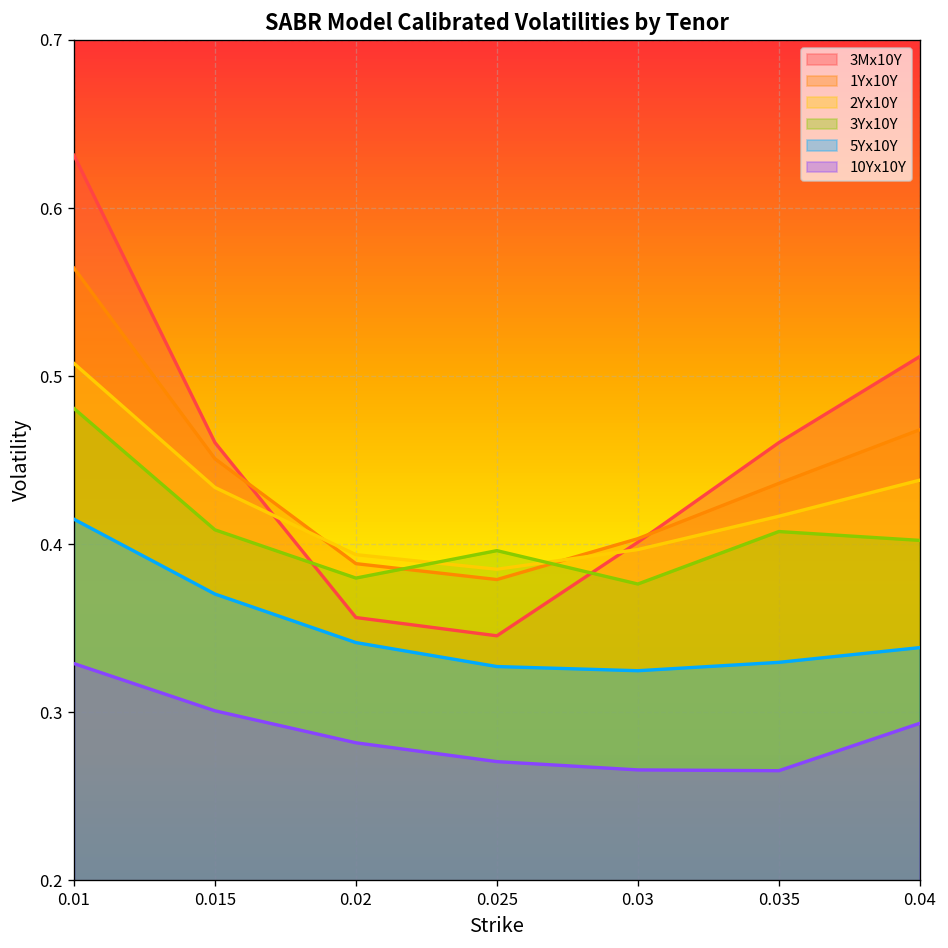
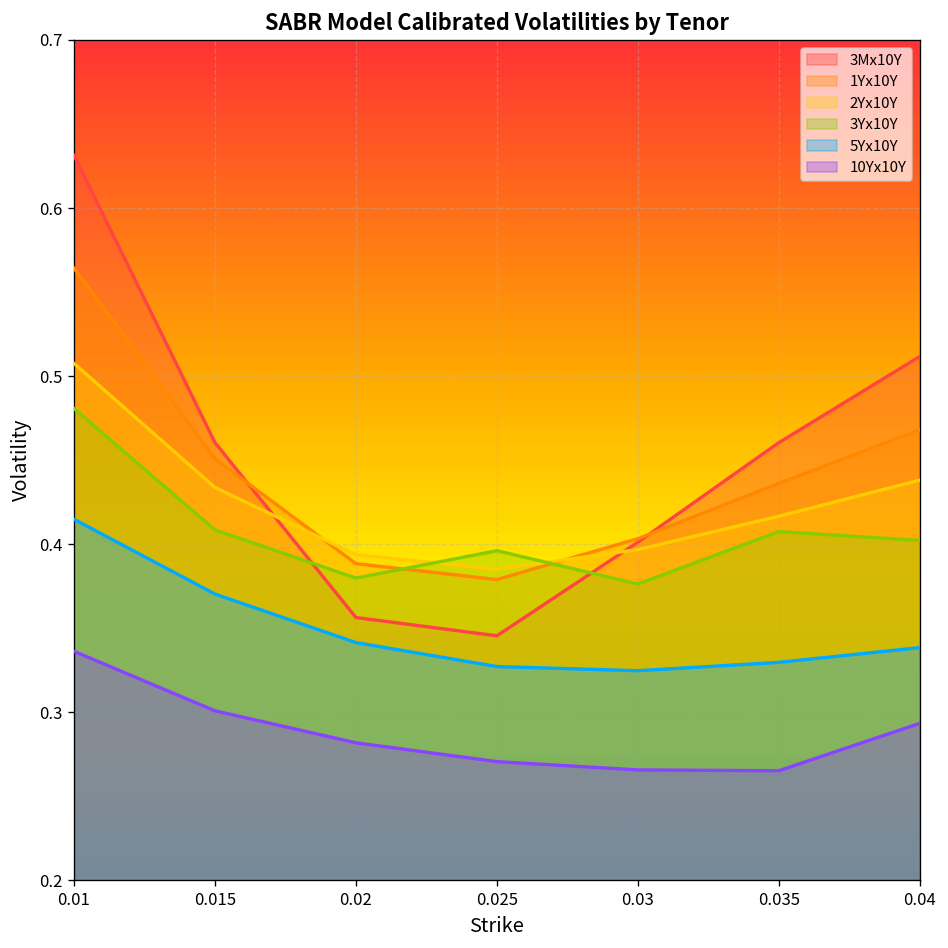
  {
    "3Yx10Y": {
      "0.01": 0.481,
      "0.015": 0.409,
      "0.02": 0.380,
      "0.025": 0.396,
      "0.03": 0.376,
      "0.035": 0.408,
      "0.04": 0.402
    },
    "5Yx10Y": {
      "0.01": 0.415,
      "0.015": 0.370,
      "0.02": 0.342,
      "0.025": 0.327,
      "0.03": 0.325,
      "0.035": 0.330,
      "0.04": 0.339
    },
    "10Yx10Y": {
-     "0.01": 0.329,
+     "0.01": 0.336,
      "0.015": 0.301,
      "0.02": 0.282,
      "0.025": 0.271,
      "0.03": 0.266,
      "0.035": 0.265,
      "0.04": 0.293
    }
  }
